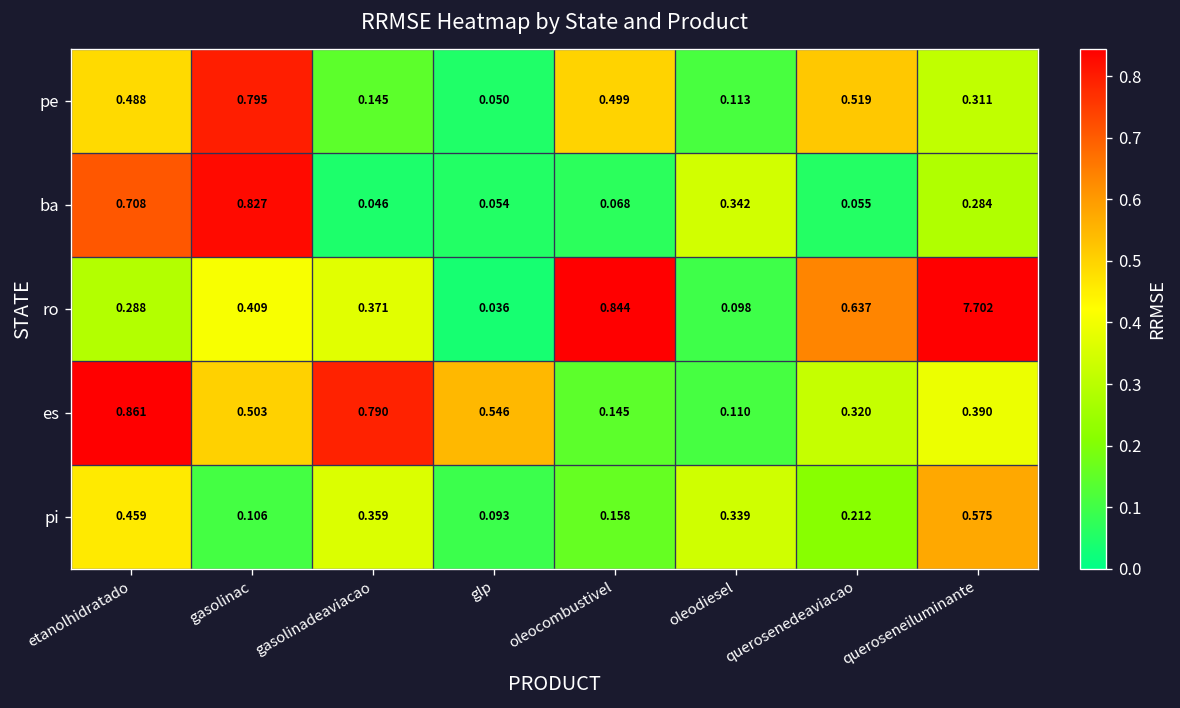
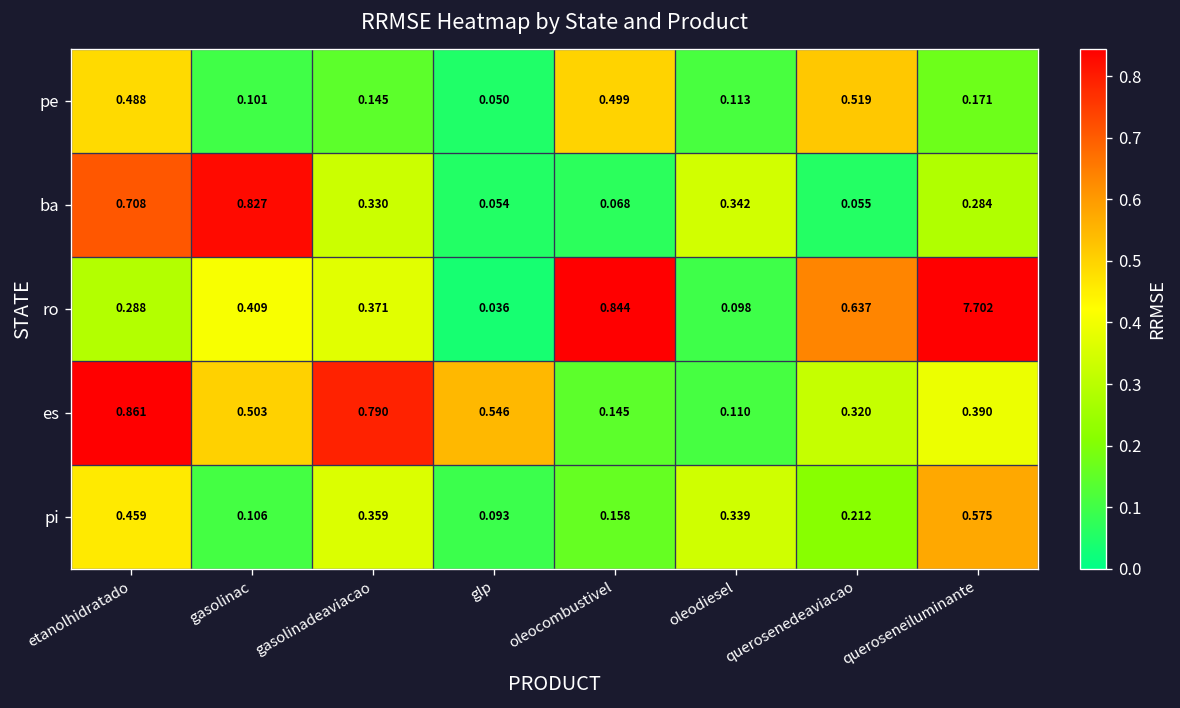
  {
    "pe": {
      "etanolhidratado": 0.488,
-     "gasolinac": 0.795,
+     "gasolinac": 0.101,
      "gasolinadeaviacao": 0.145,
      "glp": 0.050,
      "oleocombustivel": 0.499,
      "oleodiesel": 0.113,
      "querosenedeaviacao": 0.519,
-     "queroseneiluminante": 0.311
+     "queroseneiluminante": 0.171
    },
    "ba": {
      "etanolhidratado": 0.708,
      "gasolinac": 0.827,
-     "gasolinadeaviacao": 0.046,
+     "gasolinadeaviacao": 0.330,
      "glp": 0.054,
      "oleocombustivel": 0.068,
      "oleodiesel": 0.342,
      "querosenedeaviacao": 0.055,
      "queroseneiluminante": 0.284
    },
    "ro": {
      "etanolhidratado": 0.288,
      "gasolinac": 0.409,
      "gasolinadeaviacao": 0.371,
      "glp": 0.036,
      "oleocombustivel": 0.844,
      "oleodiesel": 0.098,
      "querosenedeaviacao": 0.637,
      "queroseneiluminante": 7.702
    },
    "es": {
      "etanolhidratado": 0.861,
      "gasolinac": 0.503,
      "gasolinadeaviacao": 0.790,
      "glp": 0.546,
      "oleocombustivel": 0.145,
      "oleodiesel": 0.110,
      "querosenedeaviacao": 0.320,
      "queroseneiluminante": 0.390
    },
    "pi": {
      "etanolhidratado": 0.459,
      "gasolinac": 0.106,
      "gasolinadeaviacao": 0.359,
      "glp": 0.093,
      "oleocombustivel": 0.158,
      "oleodiesel": 0.339,
      "querosenedeaviacao": 0.212,
      "queroseneiluminante": 0.575
    }
  }
